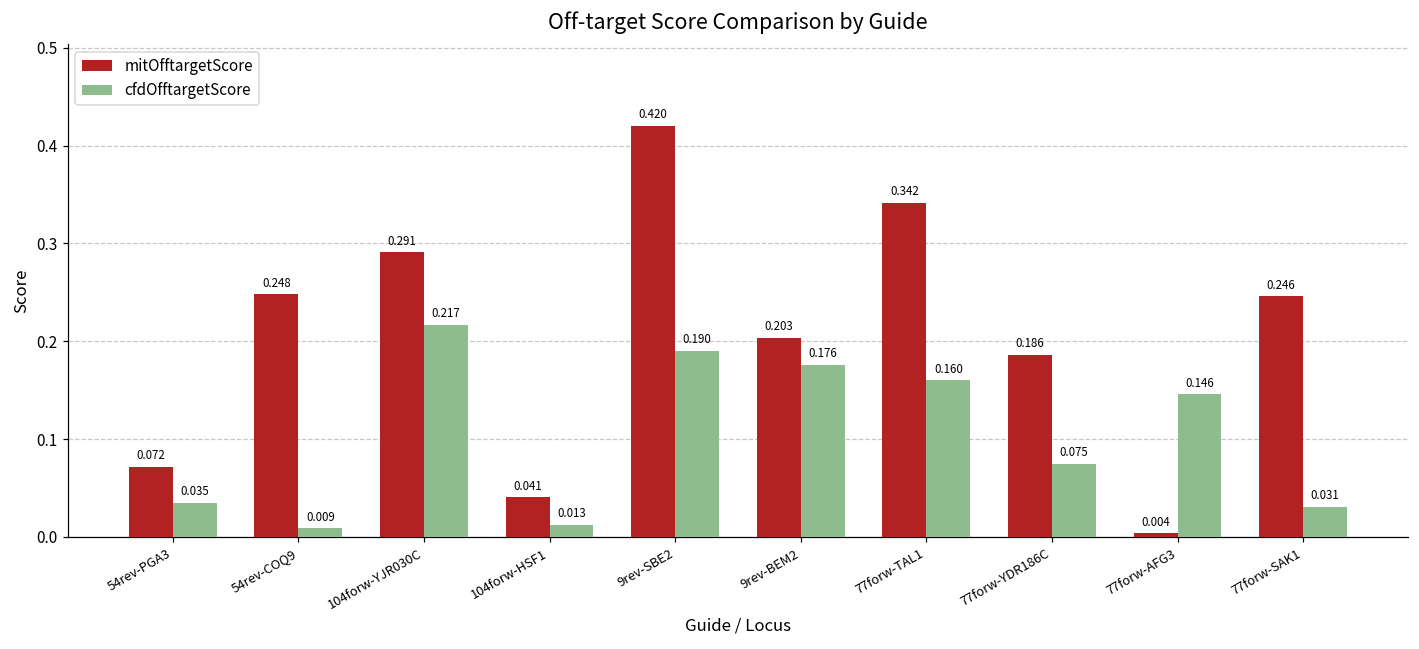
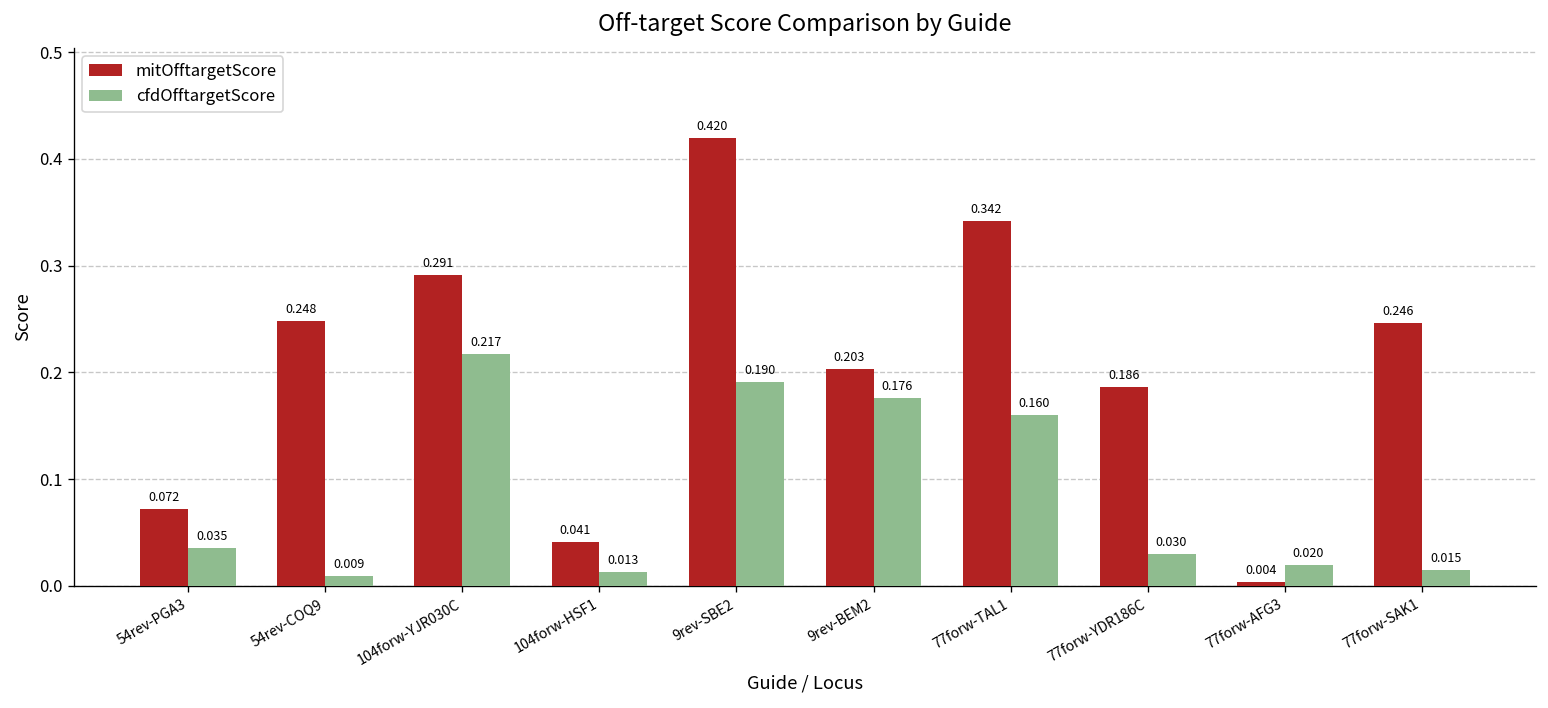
  {
    "mitOfftargetScore": {
      "54rev-PGA3": 0.072,
      "54rev-COQ9": 0.248,
      "104forw-YJR030C": 0.291,
      "104forw-HSF1": 0.041,
      "9rev-SBE2": 0.420,
      "9rev-BEM2": 0.203,
      "77forw-TAL1": 0.342,
      "77forw-YDR186C": 0.186,
      "77forw-AFG3": 0.004,
      "77forw-SAK1": 0.246
    },
    "cfdOfftargetScore": {
      "54rev-PGA3": 0.035,
      "54rev-COQ9": 0.009,
      "104forw-YJR030C": 0.217,
      "104forw-HSF1": 0.013,
      "9rev-SBE2": 0.190,
      "9rev-BEM2": 0.176,
      "77forw-TAL1": 0.160,
-     "77forw-YDR186C": 0.075,
-     "77forw-AFG3": 0.146,
-     "77forw-SAK1": 0.031
+     "77forw-YDR186C": 0.030,
+     "77forw-AFG3": 0.020,
+     "77forw-SAK1": 0.015
    }
  }
